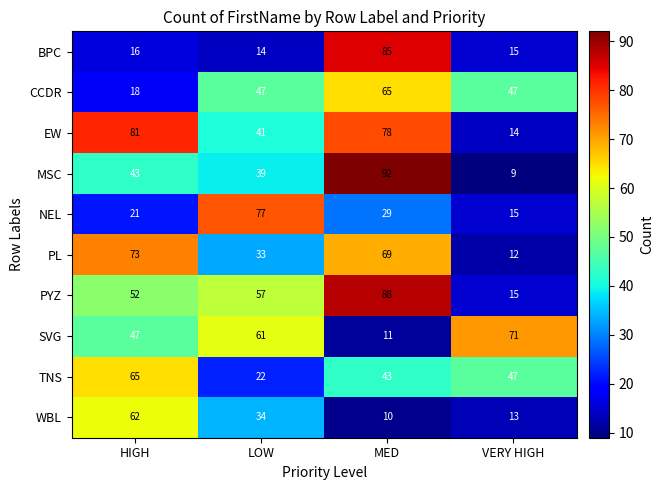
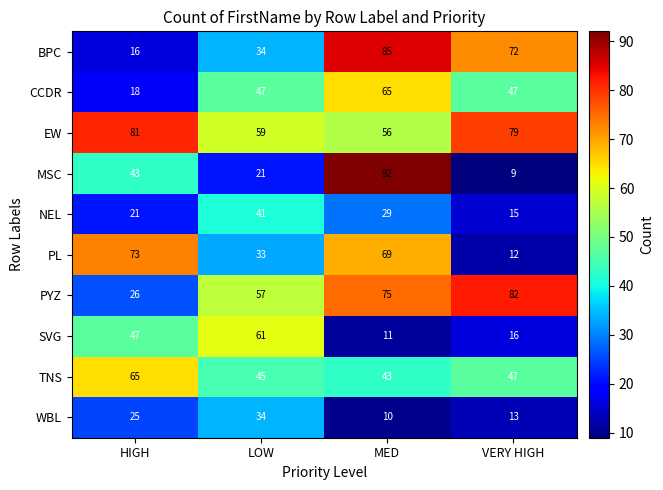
  {
    "BPC": {
      "HIGH": 16,
-     "LOW": 14,
+     "LOW": 34,
      "MED": 85,
-     "VERY HIGH": 15
+     "VERY HIGH": 72
    },
    "CCDR": {
      "HIGH": 18,
      "LOW": 47,
      "MED": 65,
      "VERY HIGH": 47
    },
    "EW": {
      "HIGH": 81,
-     "LOW": 41,
-     "MED": 78,
-     "VERY HIGH": 14
+     "LOW": 59,
+     "MED": 56,
+     "VERY HIGH": 79
    },
    "MSC": {
      "HIGH": 43,
-     "LOW": 39,
+     "LOW": 21,
      "MED": 92,
      "VERY HIGH": 9
    },
    "NEL": {
      "HIGH": 21,
-     "LOW": 77,
+     "LOW": 41,
      "MED": 29,
      "VERY HIGH": 15
    },
    "PL": {
      "HIGH": 73,
      "LOW": 33,
      "MED": 69,
      "VERY HIGH": 12
    },
    "PYZ": {
-     "HIGH": 52,
+     "HIGH": 26,
      "LOW": 57,
-     "MED": 88,
-     "VERY HIGH": 15
+     "MED": 75,
+     "VERY HIGH": 82
    },
    "SVG": {
      "HIGH": 47,
      "LOW": 61,
      "MED": 11,
-     "VERY HIGH": 71
+     "VERY HIGH": 16
    },
    "TNS": {
      "HIGH": 65,
-     "LOW": 22,
+     "LOW": 45,
      "MED": 43,
      "VERY HIGH": 47
    },
    "WBL": {
-     "HIGH": 62,
+     "HIGH": 25,
      "LOW": 34,
      "MED": 10,
      "VERY HIGH": 13
    }
  }
